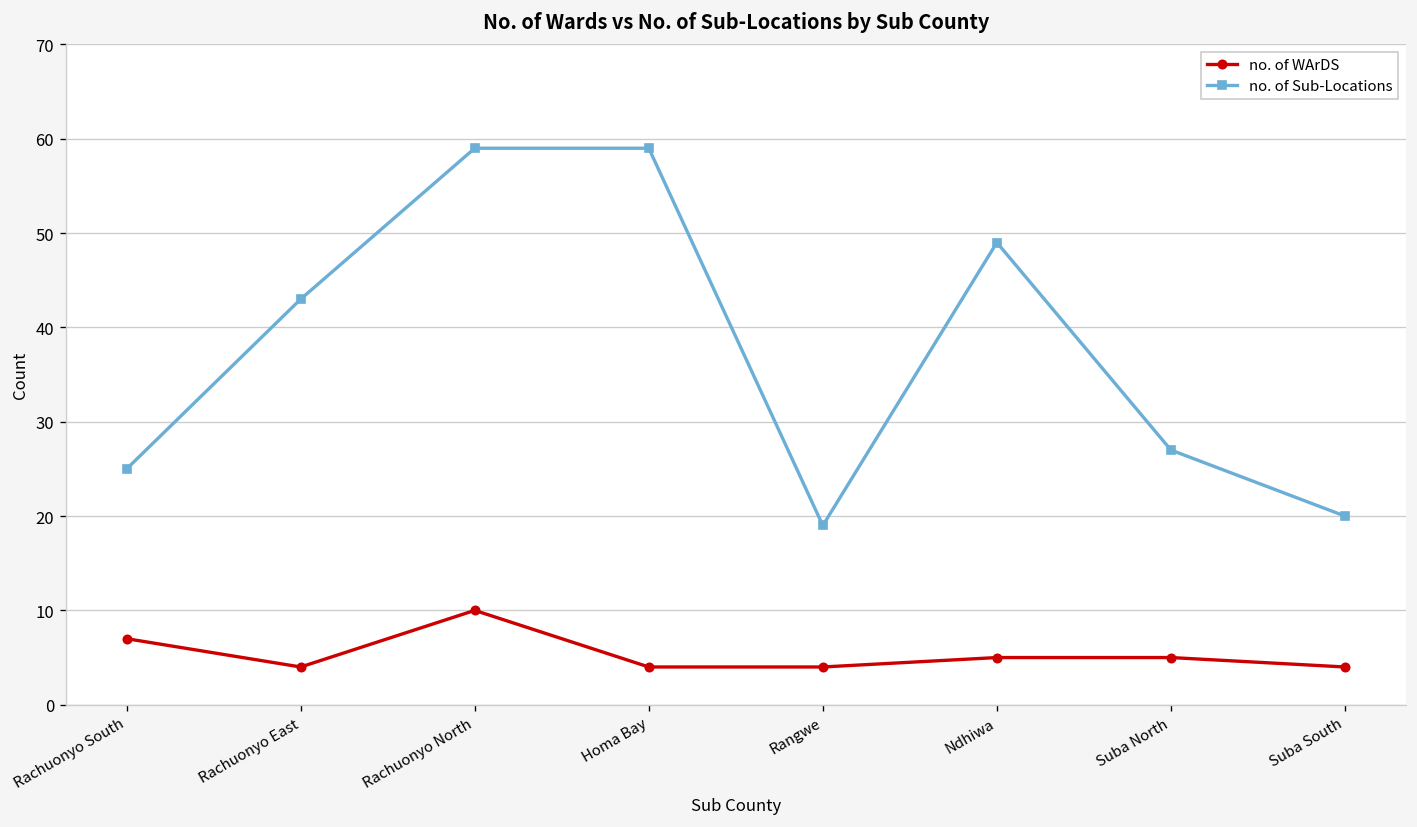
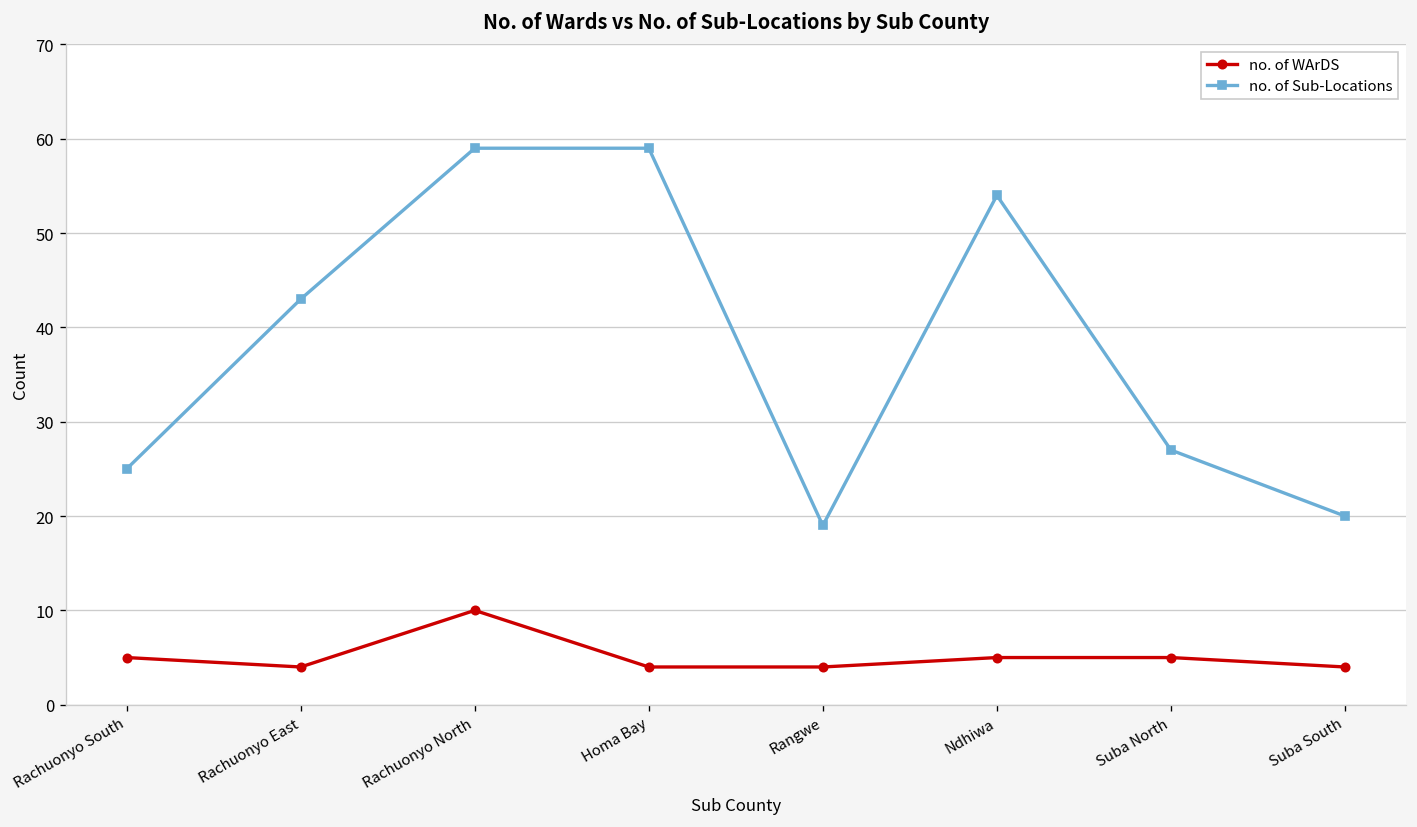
  {
    "no. of WArDS": {
-     "Rachuonyo South": 7,
+     "Rachuonyo South": 5,
      "Rachuonyo East": 4,
      "Rachuonyo North": 10,
      "Homa Bay": 4,
      "Rangwe": 4,
      "Ndhiwa": 5,
      "Suba North": 5,
      "Suba South": 4
    },
    "no. of Sub-Locations": {
      "Rachuonyo South": 25,
      "Rachuonyo East": 43,
      "Rachuonyo North": 59,
      "Homa Bay": 59,
      "Rangwe": 19,
-     "Ndhiwa": 49,
+     "Ndhiwa": 54,
      "Suba North": 27,
      "Suba South": 20
    }
  }
